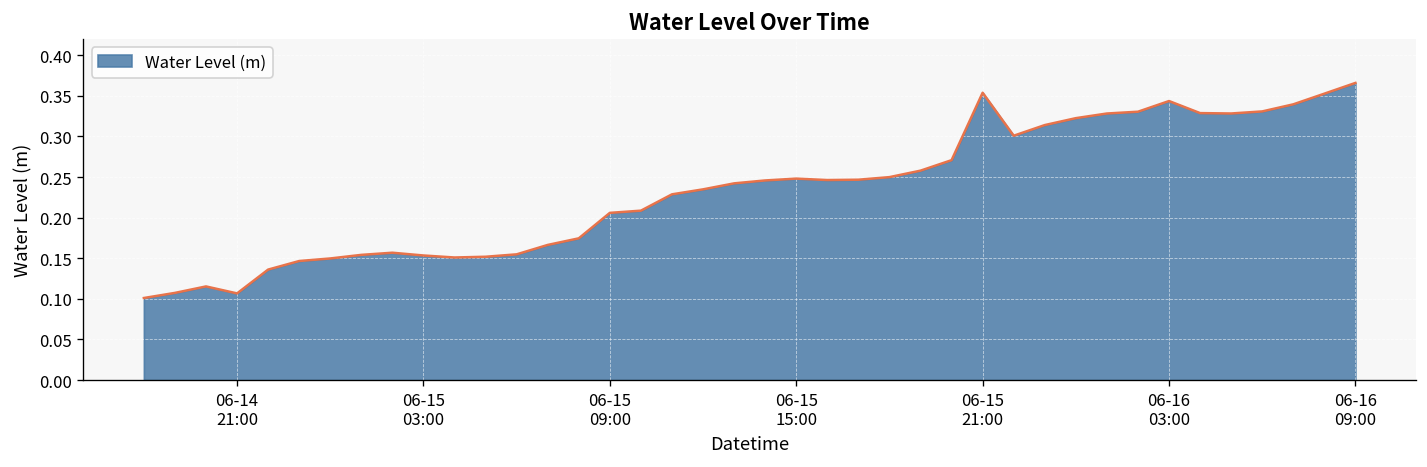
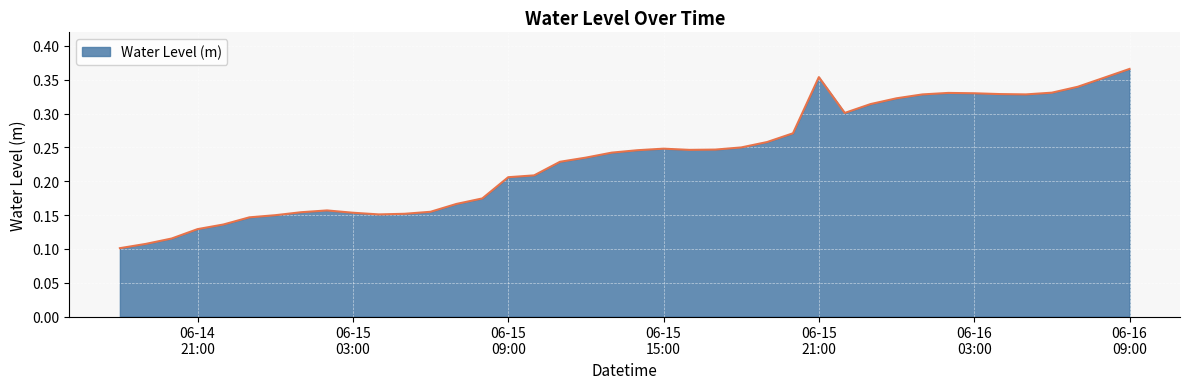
  {
-   "06-14 21:00": 0.11,
+   "06-14 21:00": 0.13,
    "06-15 03:00": 0.15,
    "06-15 09:00": 0.21,
    "06-15 15:00": 0.25,
    "06-15 21:00": 0.35,
-   "06-16 03:00": 0.34,
+   "06-16 03:00": 0.33,
    "06-16 09:00": 0.37
  }
